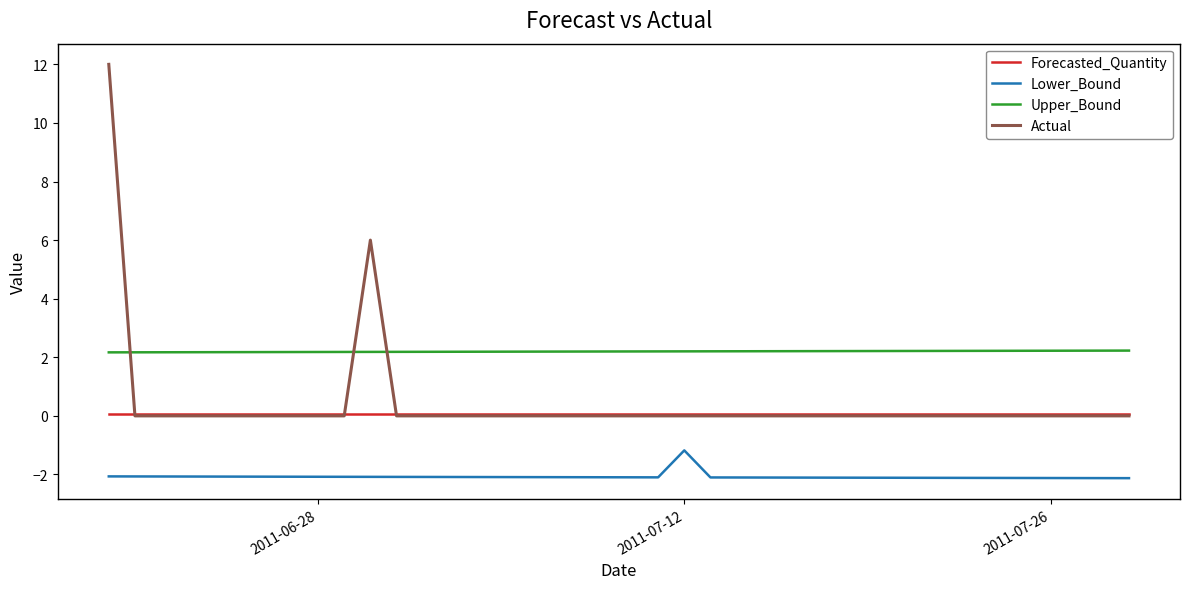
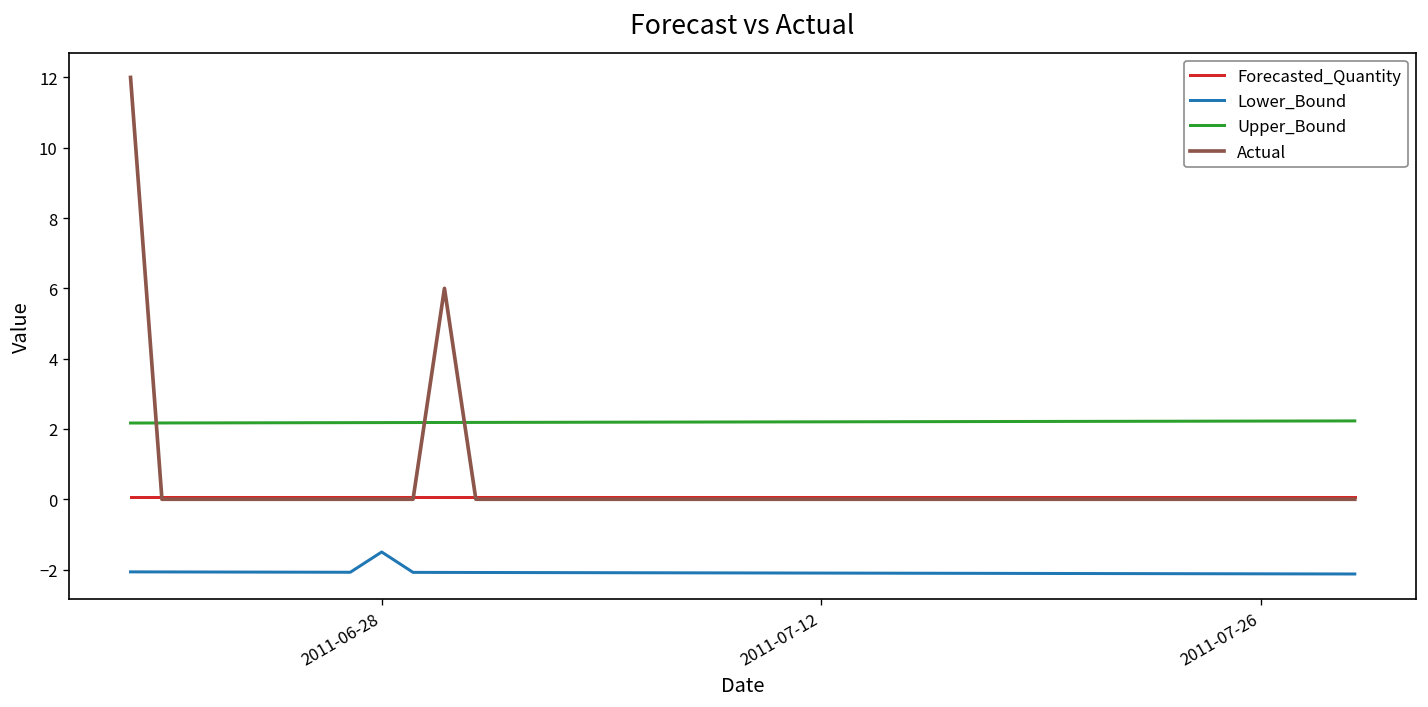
  {
    "Lower_Bound": {
-     "2011-06-28": -2.1,
-     "2011-07-12": -1.2,
+     "2011-06-28": -1.5,
+     "2011-07-12": -2.1,
      "2011-07-26": -2.1
    },
    "Upper_Bound": {
      "2011-06-28": 2.2,
      "2011-07-12": 2.2,
      "2011-07-26": 2.2
    }
  }
